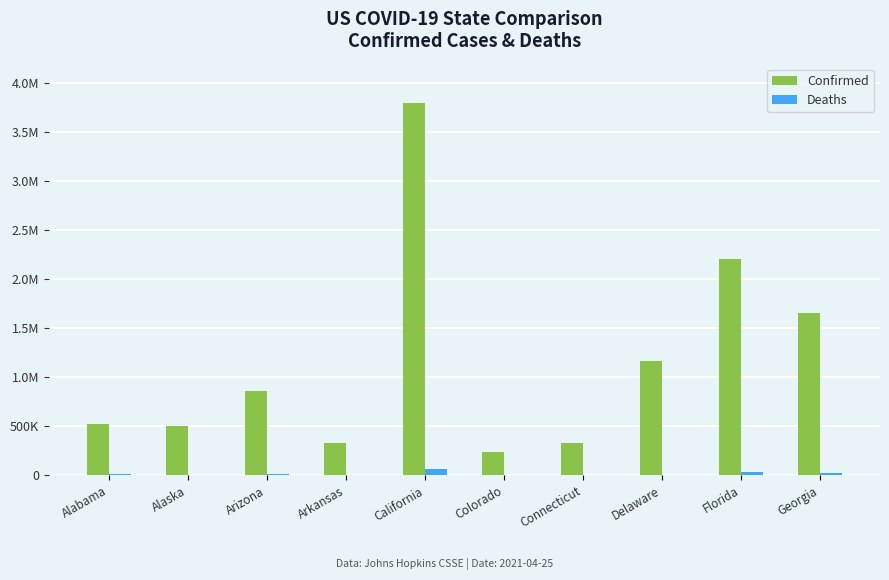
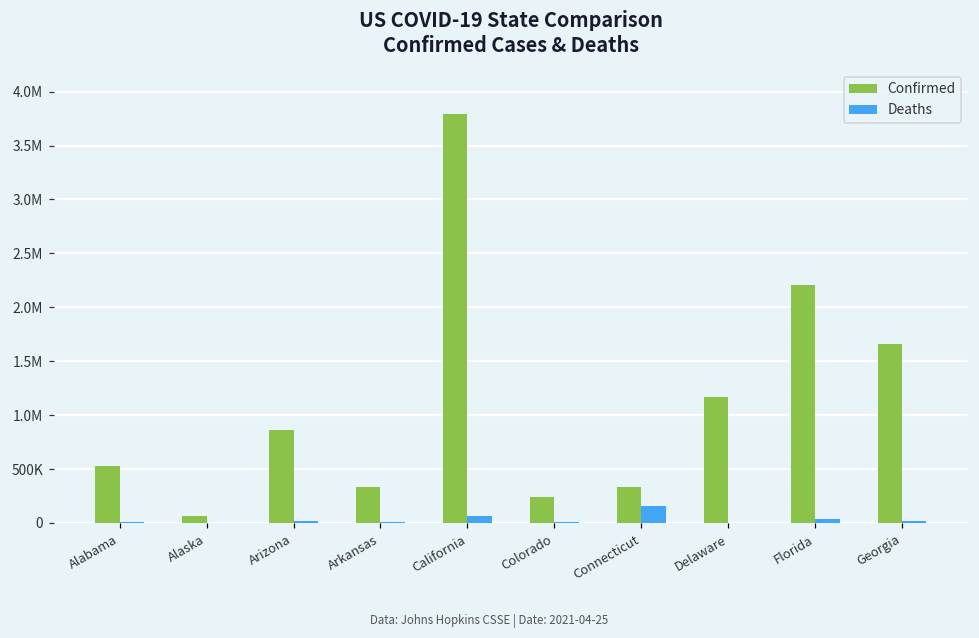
  {
    "Confirmed": {
      "Alabama": 500000,
-     "Alaska": 500000,
+     "Alaska": 100000,
      "Arizona": 900000,
      "Arkansas": 300000,
      "California": 3800000,
      "Colorado": 200000,
      "Connecticut": 300000,
      "Delaware": 1200000,
      "Florida": 2200000,
      "Georgia": 1700000
    },
    "Deaths": {
      "California": 100000,
-     "Connecticut": 0,
+     "Connecticut": 200000,
      "Florida": 0
    }
  }
